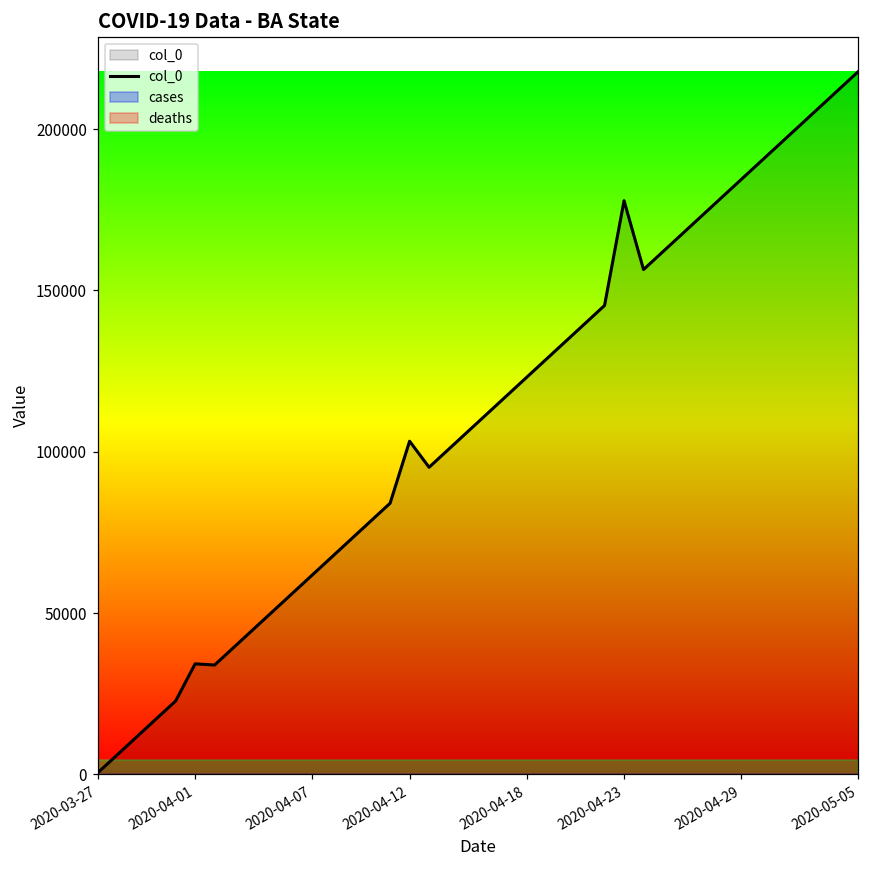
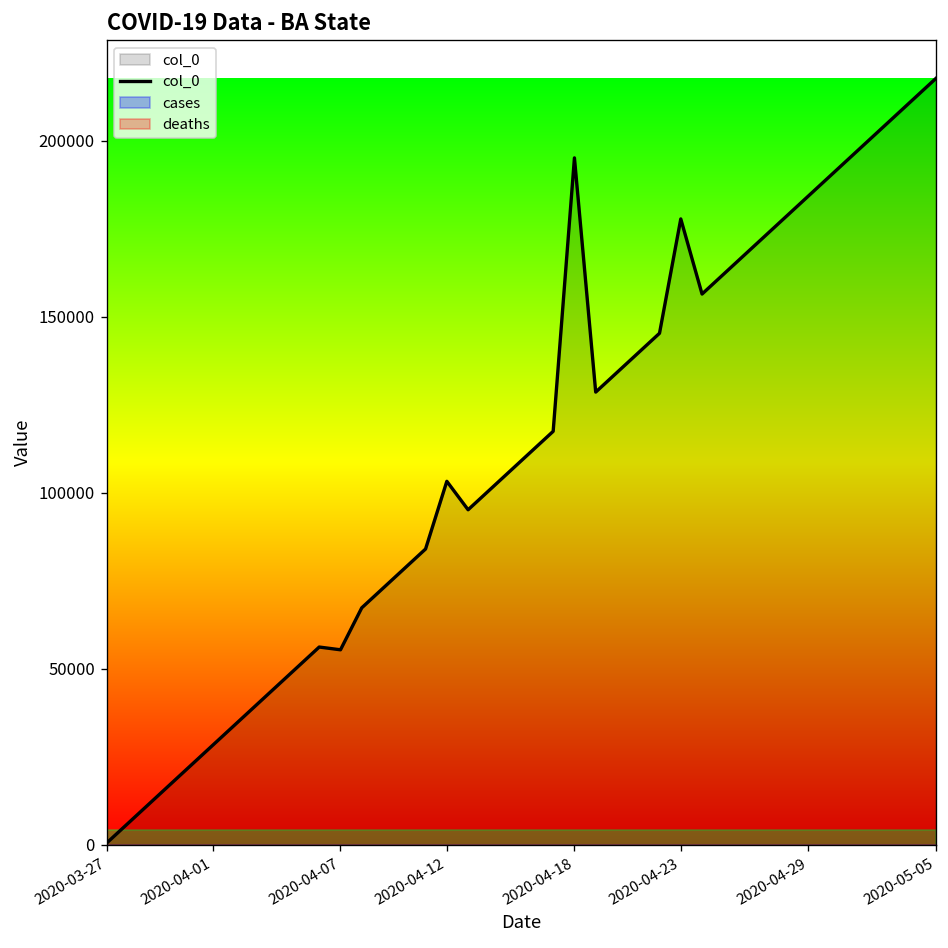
  {
    "col_0": {
-     "2020-04-01": 34000,
-     "2020-04-07": 62000,
+     "2020-04-01": 28000,
+     "2020-04-07": 55000,
      "2020-04-12": 103000,
-     "2020-04-18": 123000,
+     "2020-04-18": 195000,
      "2020-04-23": 178000,
      "2020-04-29": 184000,
      "2020-05-05": 218000
    }
  }
